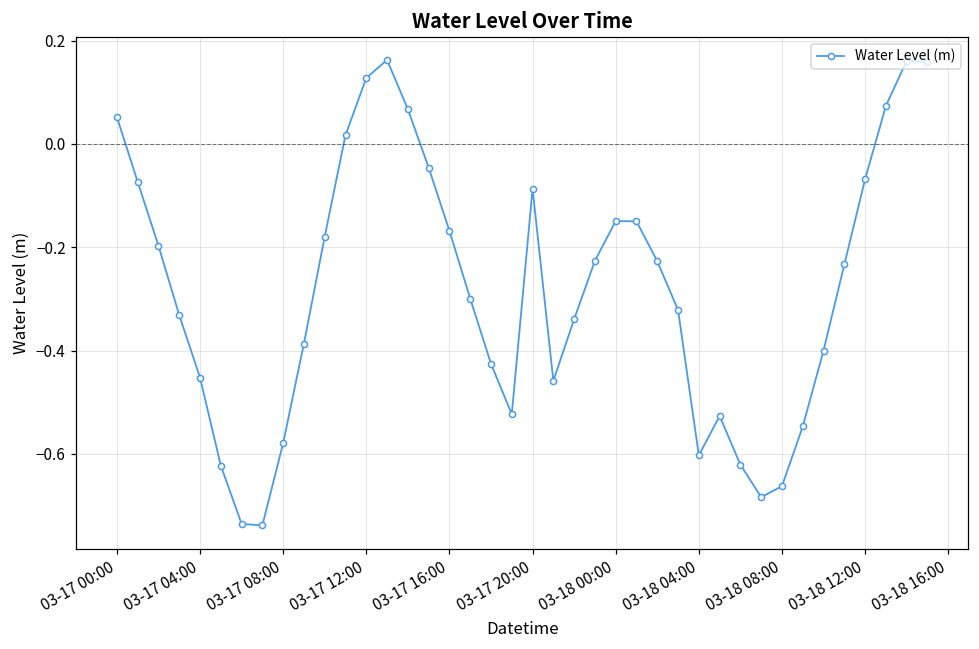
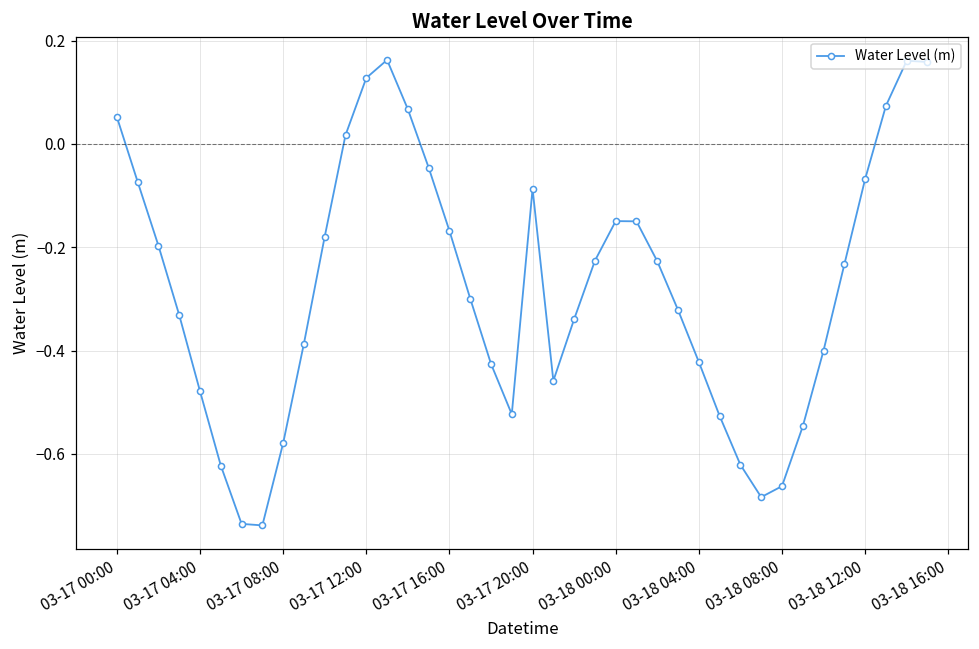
  {
    "03-17 00:00": 0.05,
-   "03-17 04:00": -0.45,
+   "03-17 04:00": -0.48,
    "03-17 08:00": -0.58,
    "03-17 12:00": 0.13,
    "03-17 16:00": -0.17,
    "03-17 20:00": -0.09,
    "03-18 00:00": -0.15,
-   "03-18 04:00": -0.60,
+   "03-18 04:00": -0.42,
    "03-18 08:00": -0.66,
    "03-18 12:00": -0.07
  }
